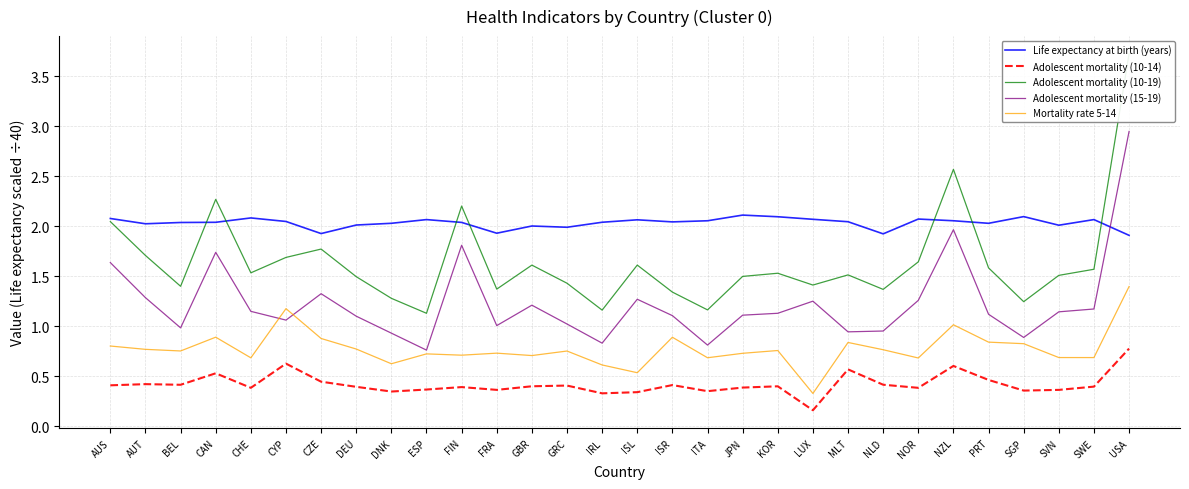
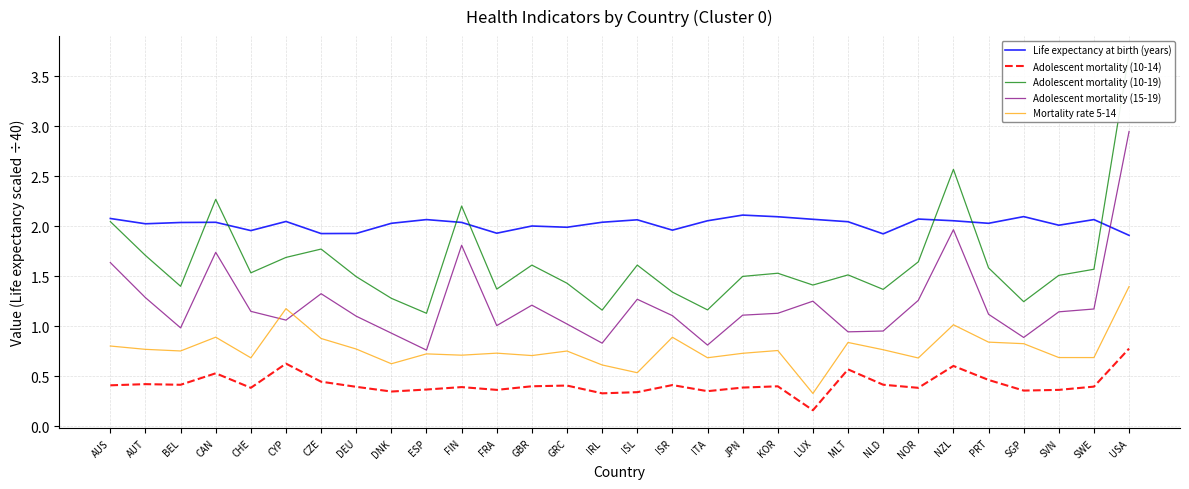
  {
    "Life expectancy at birth (years)": {
      "AUS": 2.08,
      "AUT": 2.02,
      "BEL": 2.04,
      "CAN": 2.04,
-     "CHE": 2.08,
+     "CHE": 1.96,
      "CYP": 2.05,
      "CZE": 1.93,
-     "DEU": 2.01,
+     "DEU": 1.93,
      "DNK": 2.03,
      "ESP": 2.07,
      "FIN": 2.04,
      "FRA": 1.93,
      "GBR": 2.00,
      "GRC": 1.99,
      "IRL": 2.04,
      "ISL": 2.06,
-     "ISR": 2.04,
+     "ISR": 1.96,
      "ITA": 2.05,
      "JPN": 2.11,
      "KOR": 2.09,
      "LUX": 2.07,
      "MLT": 2.05,
      "NLD": 1.92,
      "NOR": 2.07,
      "NZL": 2.06,
      "PRT": 2.03,
      "SGP": 2.10,
      "SVN": 2.01,
      "SWE": 2.07,
      "USA": 1.91
    },
    "Adolescent mortality (10-14)": {
      "AUS": 0.41,
      "AUT": 0.42,
      "BEL": 0.42,
      "CAN": 0.53,
      "CHE": 0.39,
      "CYP": 0.63,
      "CZE": 0.45,
      "DEU": 0.40,
      "DNK": 0.35,
      "ESP": 0.37,
      "FIN": 0.39,
      "FRA": 0.36,
      "GBR": 0.40,
      "GRC": 0.41,
      "IRL": 0.33,
      "ISL": 0.34,
      "ISR": 0.41,
      "ITA": 0.35,
      "JPN": 0.39,
      "KOR": 0.40,
      "LUX": 0.16,
      "MLT": 0.57,
      "NLD": 0.42,
      "NOR": 0.39,
      "NZL": 0.60,
      "PRT": 0.46,
      "SGP": 0.36,
      "SVN": 0.36,
      "SWE": 0.40,
      "USA": 0.78
    },
    "Adolescent mortality (10-19)": {
      "AUS": 2.05,
      "AUT": 1.71,
      "BEL": 1.40,
      "CAN": 2.27,
      "CHE": 1.53,
      "CYP": 1.69,
      "CZE": 1.77,
      "DEU": 1.50,
      "DNK": 1.28,
      "ESP": 1.13,
      "FIN": 2.20,
      "FRA": 1.37,
      "GBR": 1.61,
      "GRC": 1.43,
      "IRL": 1.16,
      "ISL": 1.61,
      "ISR": 1.34,
      "ITA": 1.16,
      "JPN": 1.50,
      "KOR": 1.53,
      "LUX": 1.41,
      "MLT": 1.51,
      "NLD": 1.37,
      "NOR": 1.64,
      "NZL": 2.57,
      "PRT": 1.58,
      "SGP": 1.25,
      "SVN": 1.51,
      "SWE": 1.57
    },
    "Adolescent mortality (15-19)": {
      "AUS": 1.64,
      "AUT": 1.29,
      "BEL": 0.98,
      "CAN": 1.74,
      "CHE": 1.15,
      "CYP": 1.06,
      "CZE": 1.33,
      "DEU": 1.10,
      "DNK": 0.93,
      "ESP": 0.76,
      "FIN": 1.81,
      "FRA": 1.01,
      "GBR": 1.21,
      "GRC": 1.02,
      "IRL": 0.83,
      "ISL": 1.27,
      "ISR": 1.11,
      "ITA": 0.81,
      "JPN": 1.11,
      "KOR": 1.13,
      "LUX": 1.25,
      "MLT": 0.94,
      "NLD": 0.95,
      "NOR": 1.26,
      "NZL": 1.97,
      "PRT": 1.12,
      "SGP": 0.89,
      "SVN": 1.14,
      "SWE": 1.17,
      "USA": 2.95
    },
    "Mortality rate 5-14": {
      "AUS": 0.80,
      "AUT": 0.77,
      "BEL": 0.75,
      "CAN": 0.89,
      "CHE": 0.69,
      "CYP": 1.18,
      "CZE": 0.88,
      "DEU": 0.77,
      "DNK": 0.63,
      "ESP": 0.72,
      "FIN": 0.71,
      "FRA": 0.73,
      "GBR": 0.71,
      "GRC": 0.75,
      "IRL": 0.61,
      "ISL": 0.54,
      "ISR": 0.89,
      "ITA": 0.69,
      "JPN": 0.73,
      "KOR": 0.76,
      "LUX": 0.33,
      "MLT": 0.84,
      "NLD": 0.77,
      "NOR": 0.68,
      "NZL": 1.02,
      "PRT": 0.84,
      "SGP": 0.83,
      "SVN": 0.69,
      "SWE": 0.69,
      "USA": 1.40
    }
  }
